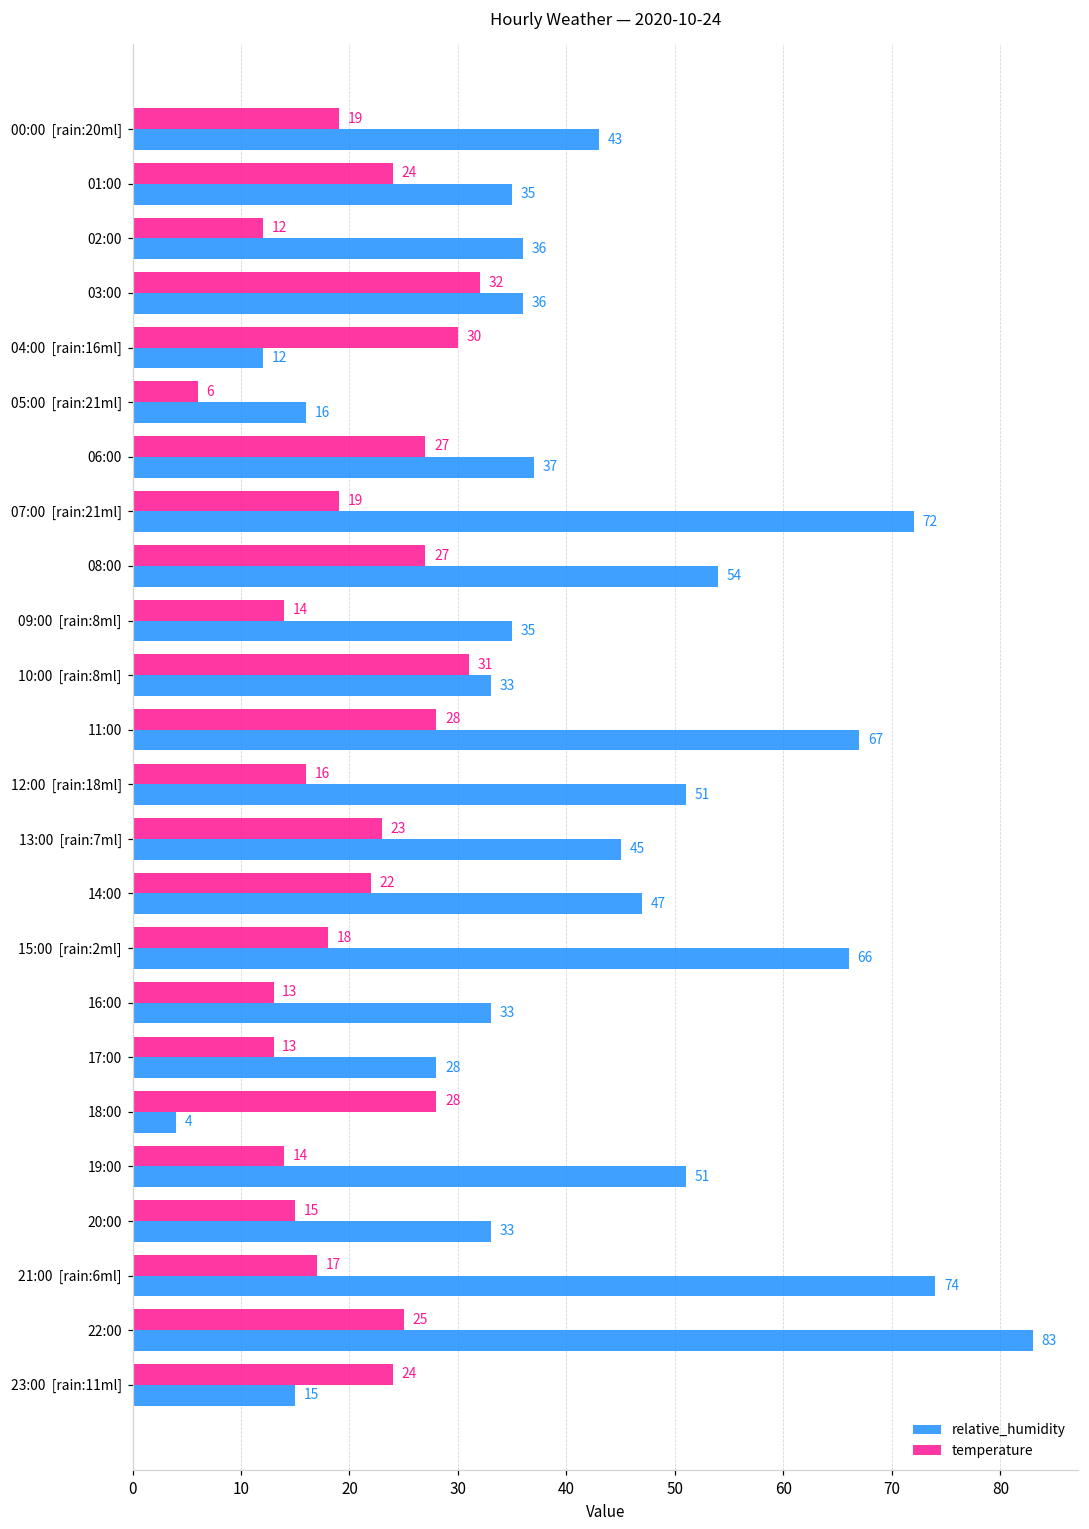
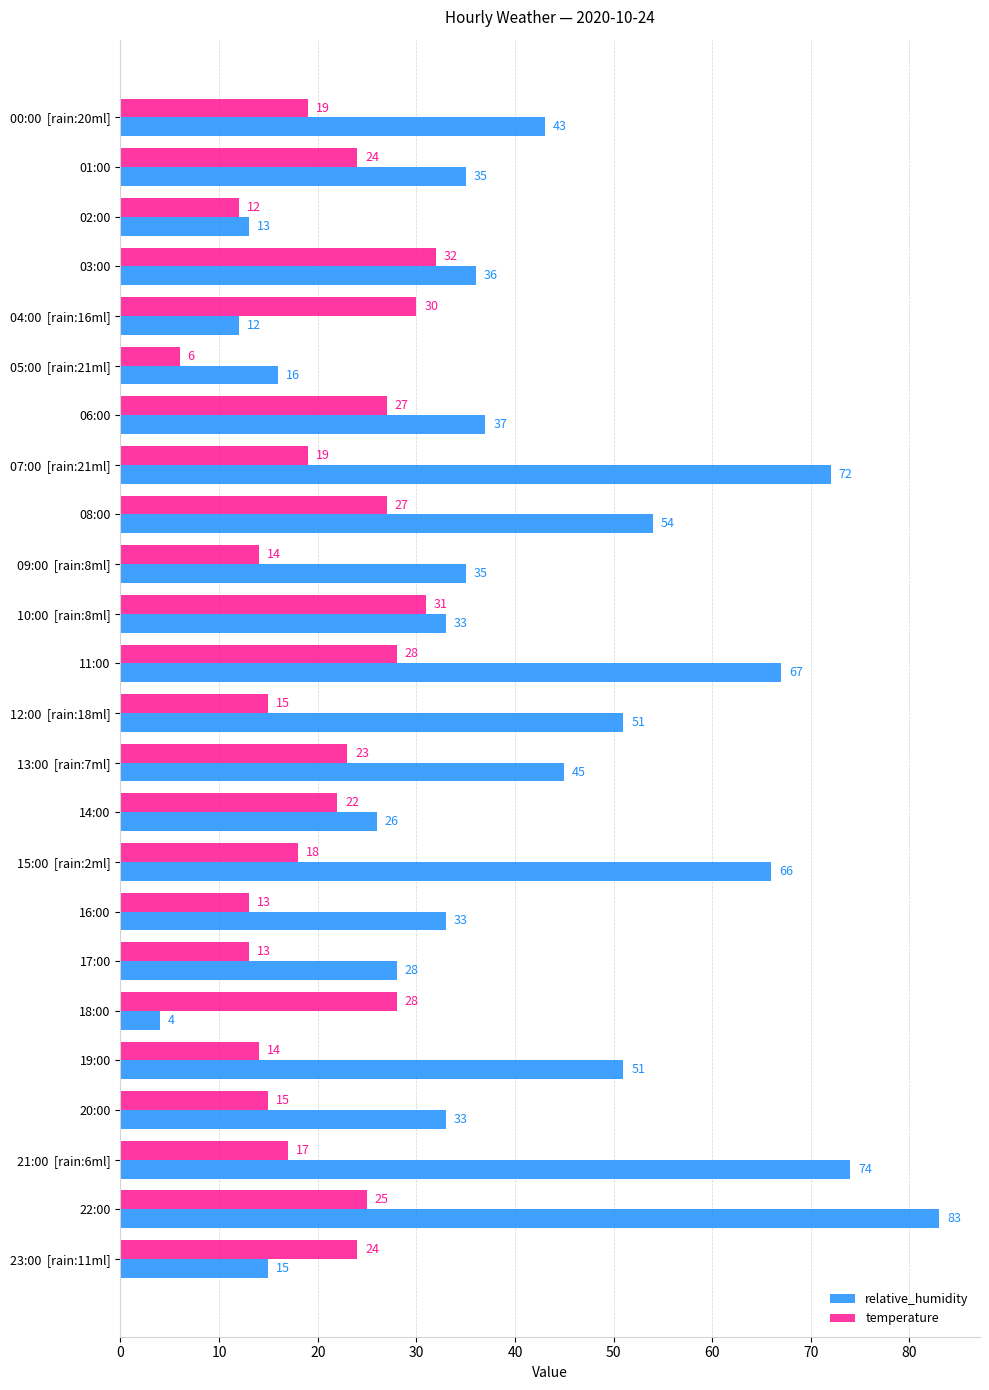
  {
    "relative_humidity": {
      "00:00 [rain:20ml]": 43,
      "01:00": 35,
-     "02:00": 36,
+     "02:00": 13,
      "03:00": 36,
      "04:00 [rain:16ml]": 12,
      "05:00 [rain:21ml]": 16,
      "06:00": 37,
      "07:00 [rain:21ml]": 72,
      "08:00": 54,
      "09:00 [rain:8ml]": 35,
      "10:00 [rain:8ml]": 33,
      "11:00": 67,
      "12:00 [rain:18ml]": 51,
      "13:00 [rain:7ml]": 45,
-     "14:00": 47,
+     "14:00": 26,
      "15:00 [rain:2ml]": 66,
      "16:00": 33,
      "17:00": 28,
      "18:00": 4,
      "19:00": 51,
      "20:00": 33,
      "21:00 [rain:6ml]": 74,
      "22:00": 83,
      "23:00 [rain:11ml]": 15
    },
    "temperature": {
      "00:00 [rain:20ml]": 19,
      "01:00": 24,
      "02:00": 12,
      "03:00": 32,
      "04:00 [rain:16ml]": 30,
      "05:00 [rain:21ml]": 6,
      "06:00": 27,
      "07:00 [rain:21ml]": 19,
      "08:00": 27,
      "09:00 [rain:8ml]": 14,
      "10:00 [rain:8ml]": 31,
      "11:00": 28,
-     "12:00 [rain:18ml]": 16,
+     "12:00 [rain:18ml]": 15,
      "13:00 [rain:7ml]": 23,
      "14:00": 22,
      "15:00 [rain:2ml]": 18,
      "16:00": 13,
      "17:00": 13,
      "18:00": 28,
      "19:00": 14,
      "20:00": 15,
      "21:00 [rain:6ml]": 17,
      "22:00": 25,
      "23:00 [rain:11ml]": 24
    }
  }
